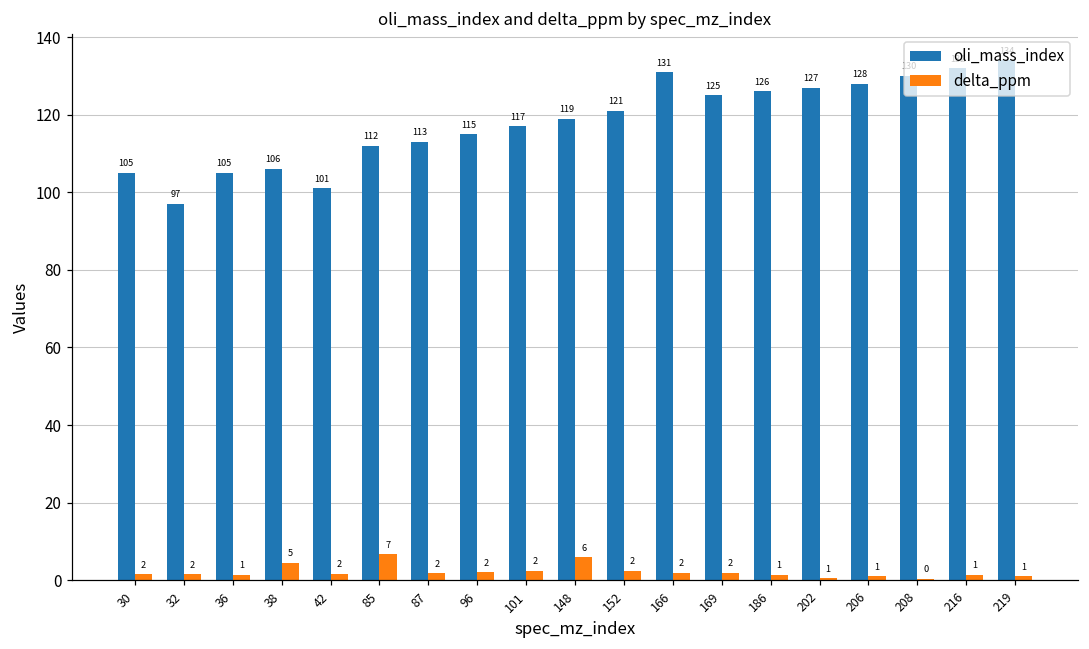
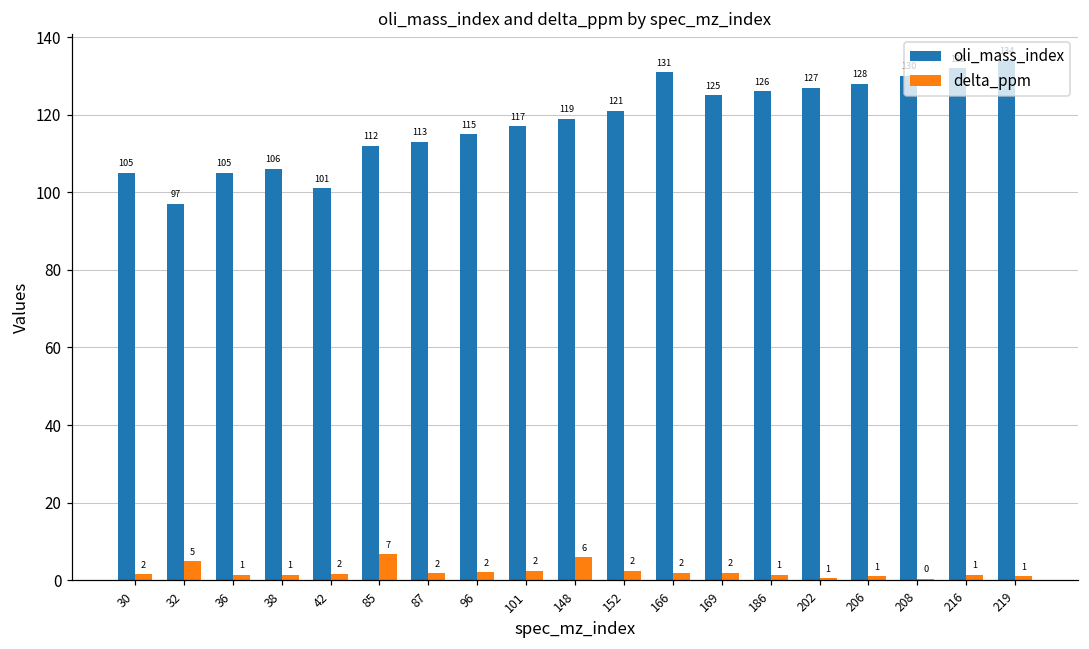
  {
    "oli_mass_index": {
      "30": 105,
      "32": 97,
      "36": 105,
      "38": 106,
      "42": 101,
      "85": 112,
      "87": 113,
      "96": 115,
      "101": 117,
      "148": 119,
      "152": 121,
      "166": 131,
      "169": 125,
      "186": 126,
      "202": 127,
      "206": 128
    },
    "delta_ppm": {
      "30": 2,
-     "32": 2,
+     "32": 5,
      "36": 1,
-     "38": 5,
+     "38": 1,
      "42": 2,
      "85": 7,
      "87": 2,
      "96": 2,
      "101": 2,
      "148": 6,
      "152": 2,
      "166": 2,
      "169": 2,
      "186": 1,
      "202": 1,
      "206": 1,
      "208": 0,
      "216": 1,
      "219": 1
    }
  }
